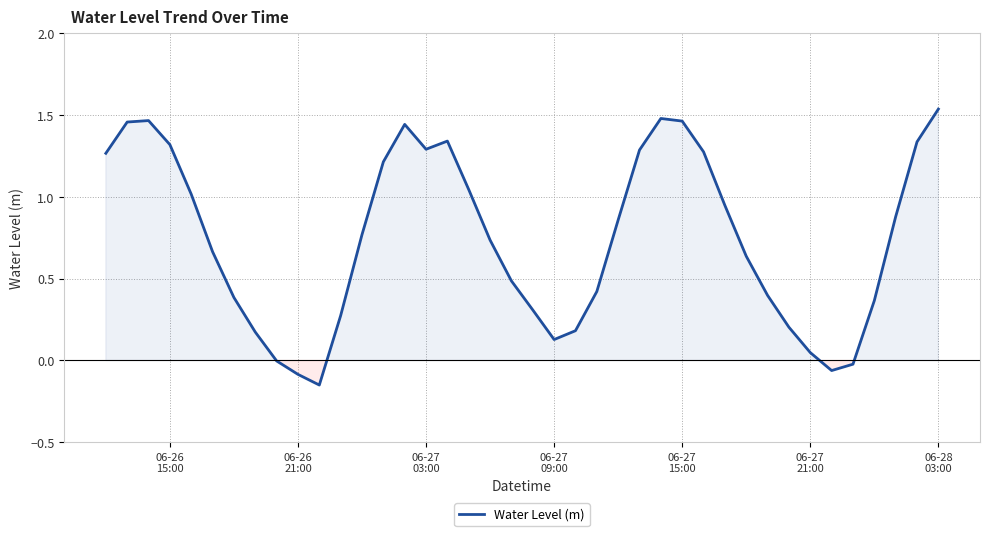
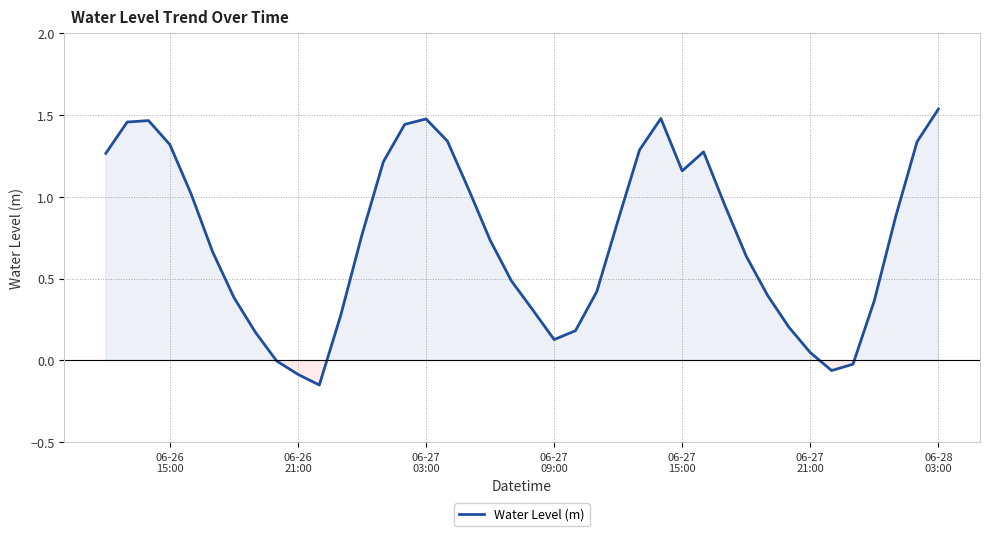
  {
    "06-26 15:00": 1.32,
    "06-26 21:00": -0.08,
-   "06-27 03:00": 1.29,
+   "06-27 03:00": 1.48,
    "06-27 09:00": 0.13,
-   "06-27 15:00": 1.46,
+   "06-27 15:00": 1.16,
    "06-27 21:00": 0.05,
    "06-28 03:00": 1.54
  }
